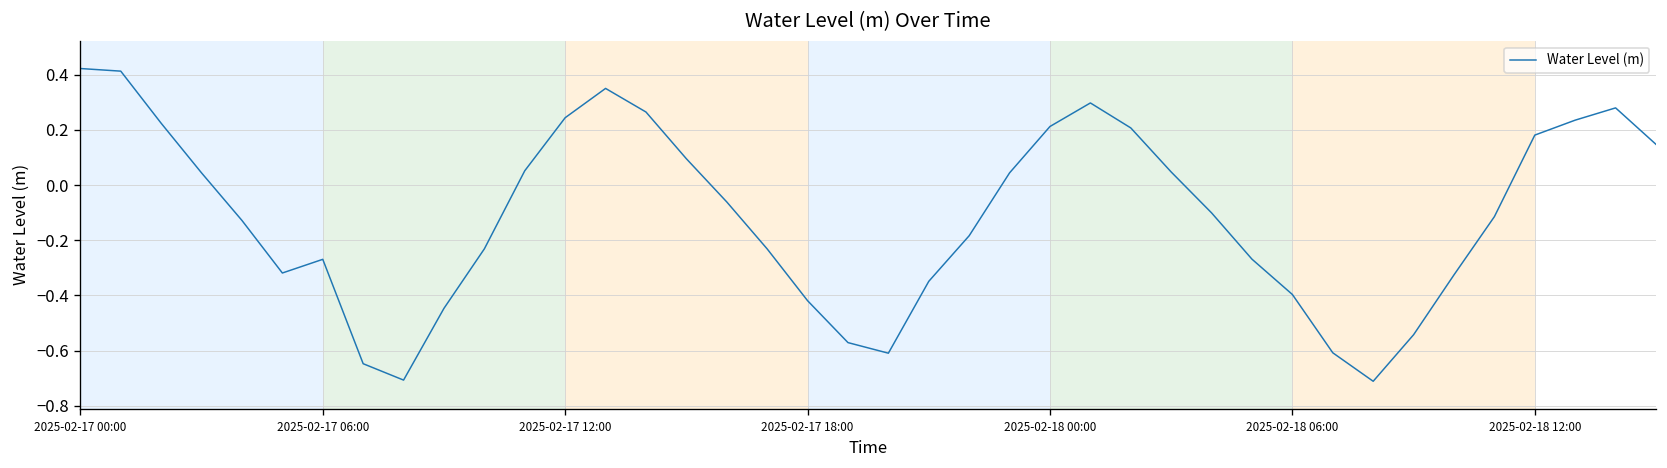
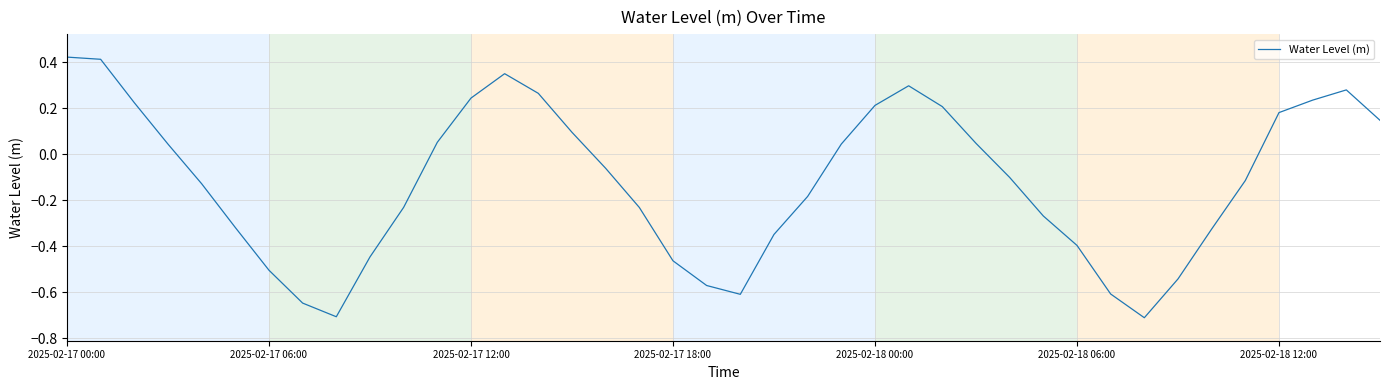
  {
    "2025-02-17 00:00": 0.42,
-   "2025-02-17 06:00": -0.27,
+   "2025-02-17 06:00": -0.50,
    "2025-02-17 12:00": 0.24,
-   "2025-02-17 18:00": -0.42,
+   "2025-02-17 18:00": -0.46,
    "2025-02-18 00:00": 0.21,
    "2025-02-18 06:00": -0.40,
    "2025-02-18 12:00": 0.18
  }
